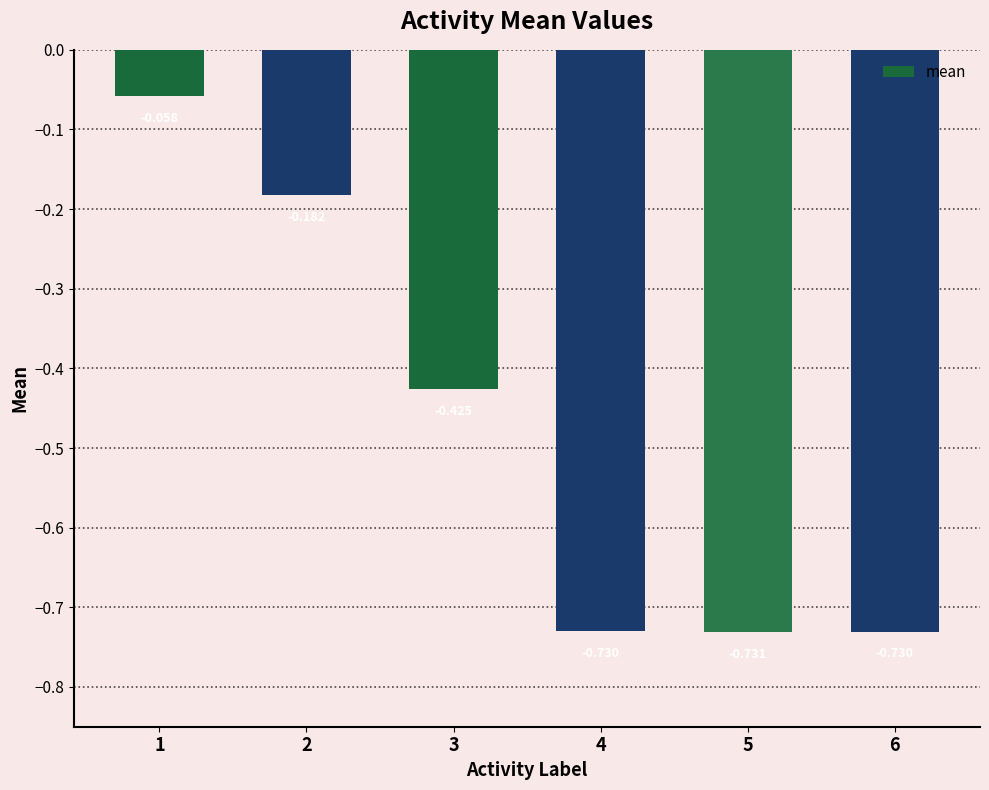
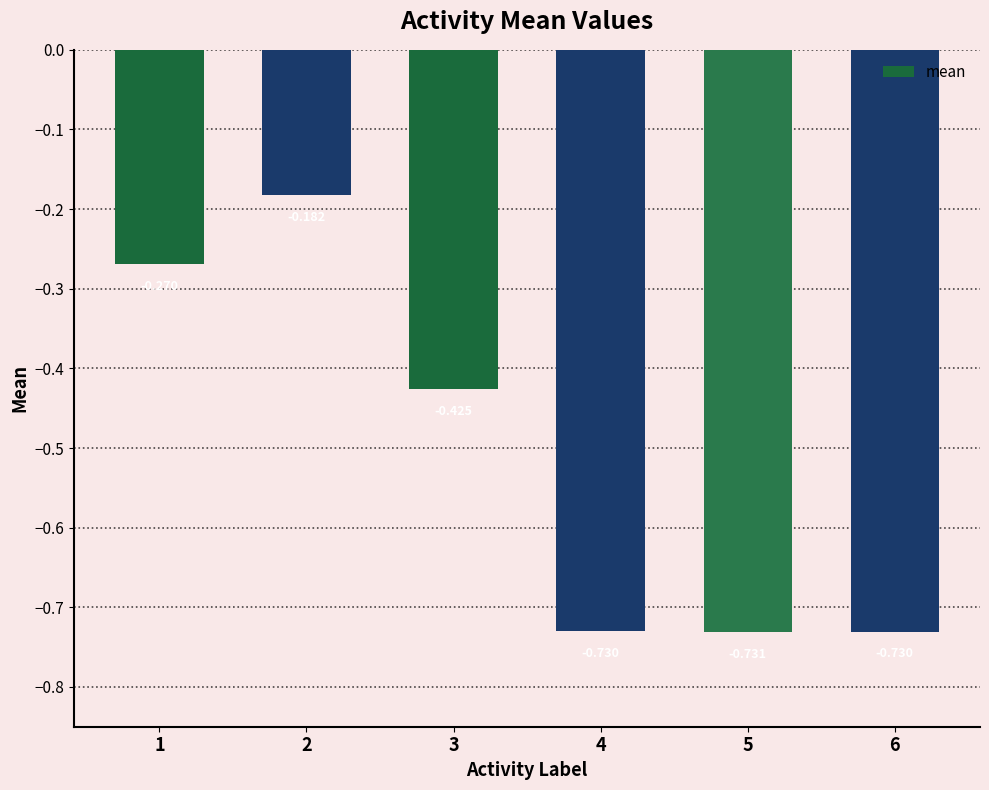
  {
-   "1": -0.06,
+   "1": -0.27,
    "2": -0.18,
    "3": -0.43,
    "4": -0.73,
    "5": -0.73,
    "6": -0.73
  }
